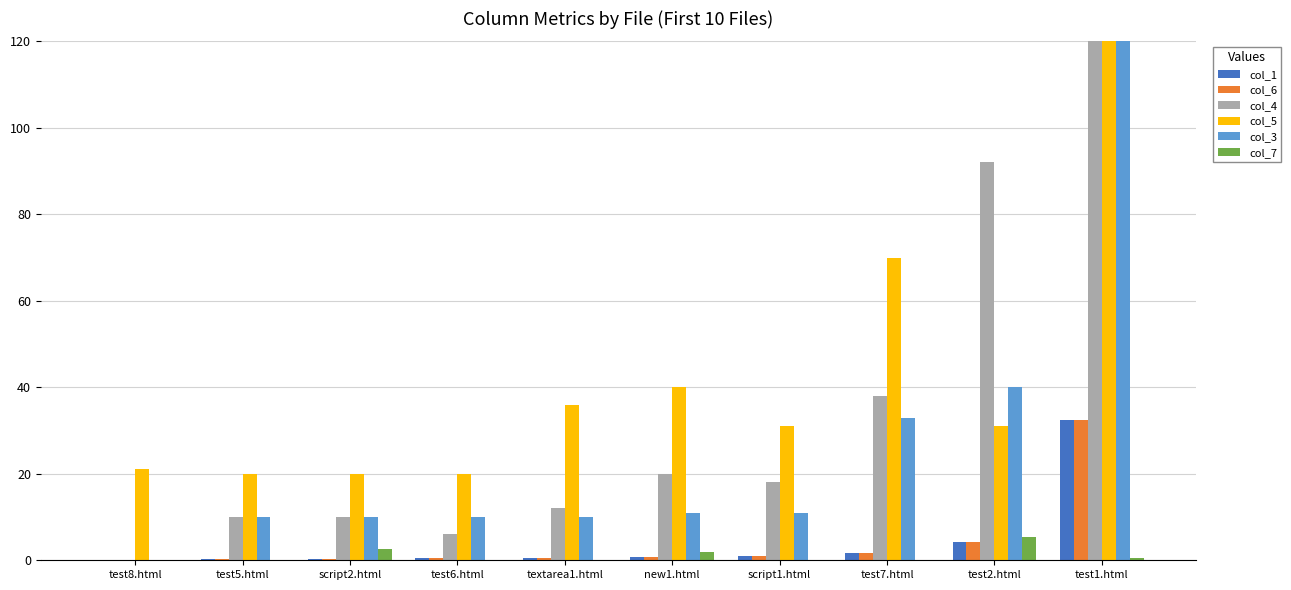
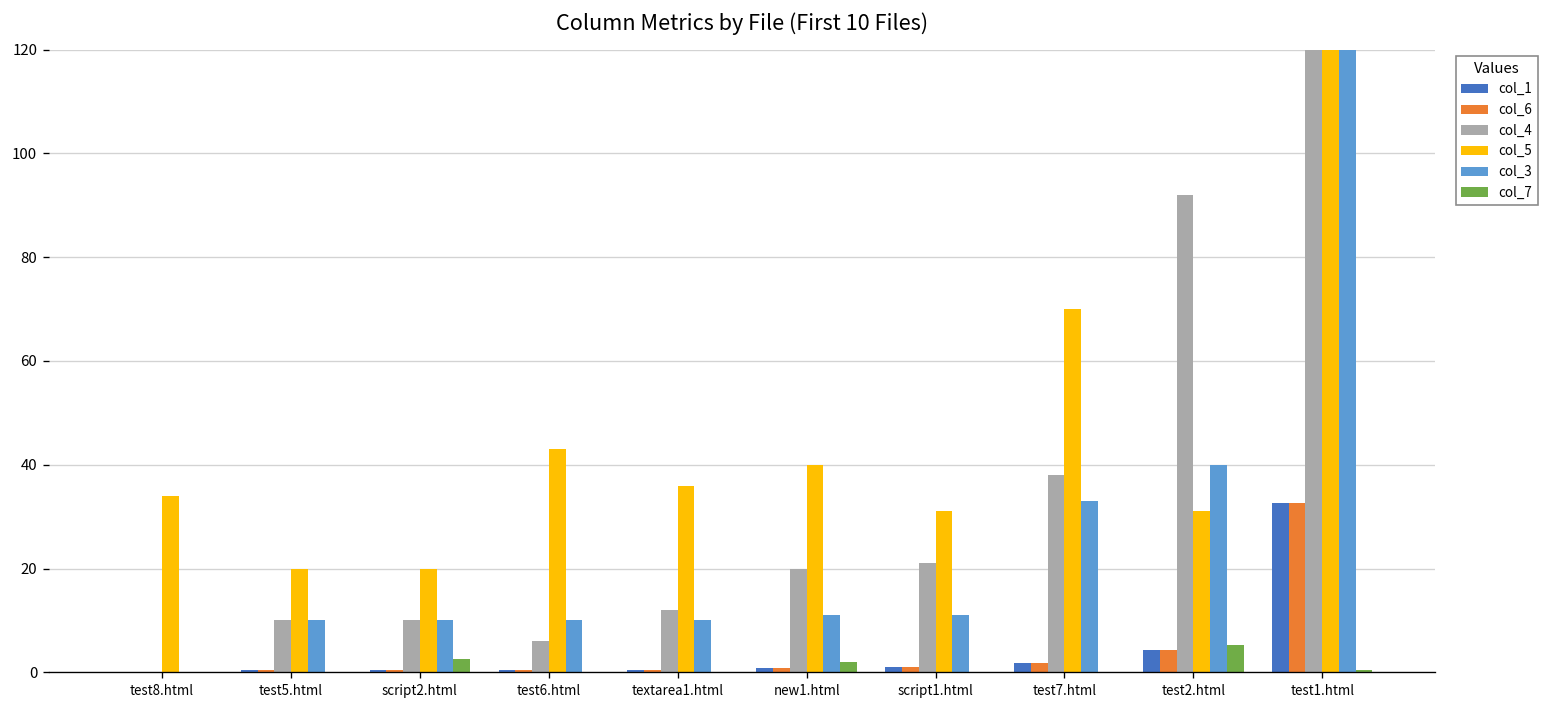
  {
    "col_6": {
      "test8.html": 0,
      "new1.html": 1,
      "script1.html": 1,
      "test7.html": 2,
      "test2.html": 4,
      "test1.html": 33
    },
    "col_4": {
      "test8.html": 0,
      "test5.html": 10,
      "script2.html": 10,
      "test6.html": 6,
      "textarea1.html": 12,
      "new1.html": 20,
-     "script1.html": 18,
+     "script1.html": 21,
      "test7.html": 38,
      "test2.html": 92
    },
    "col_5": {
-     "test8.html": 21,
+     "test8.html": 34,
      "test5.html": 20,
      "script2.html": 20,
-     "test6.html": 20,
+     "test6.html": 43,
      "textarea1.html": 36,
      "new1.html": 40,
      "script1.html": 31,
      "test7.html": 70,
      "test2.html": 31
    },
    "col_7": {
      "test8.html": 0,
      "script2.html": 3,
      "new1.html": 2,
      "test2.html": 5
    }
  }
